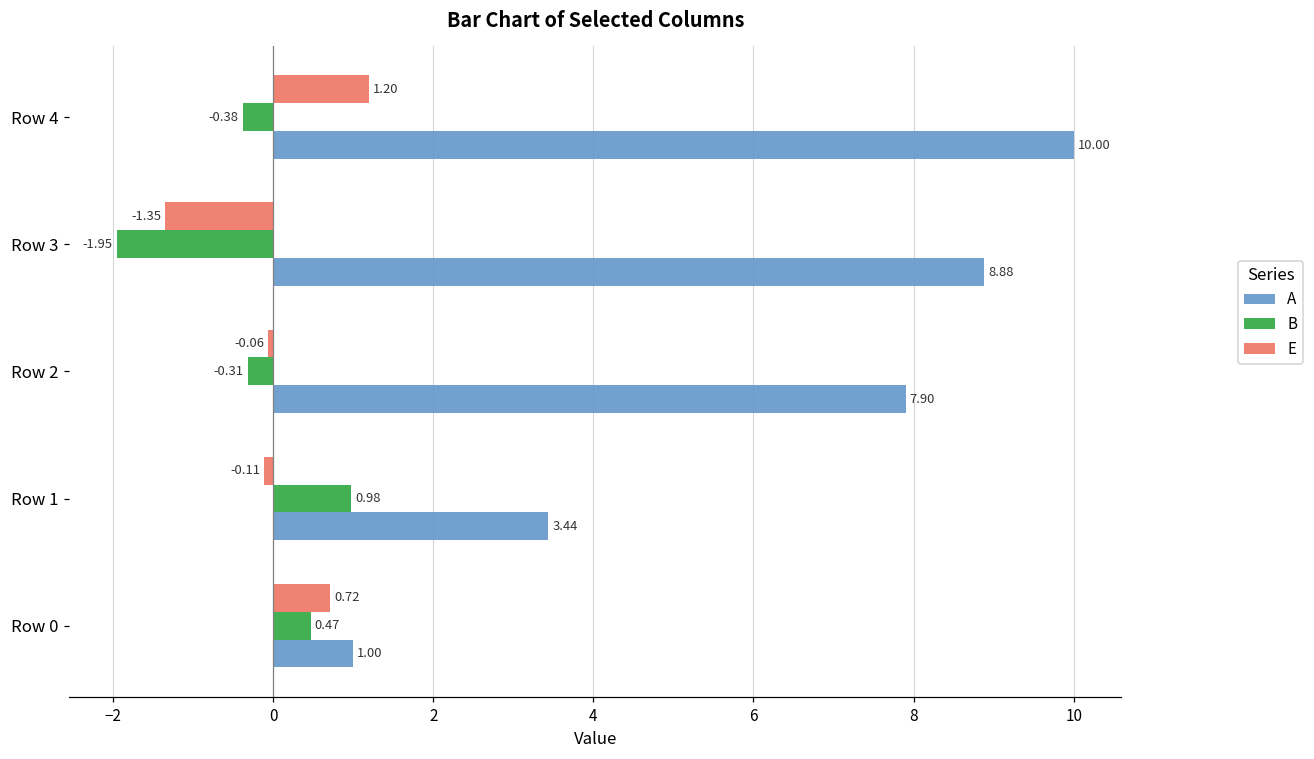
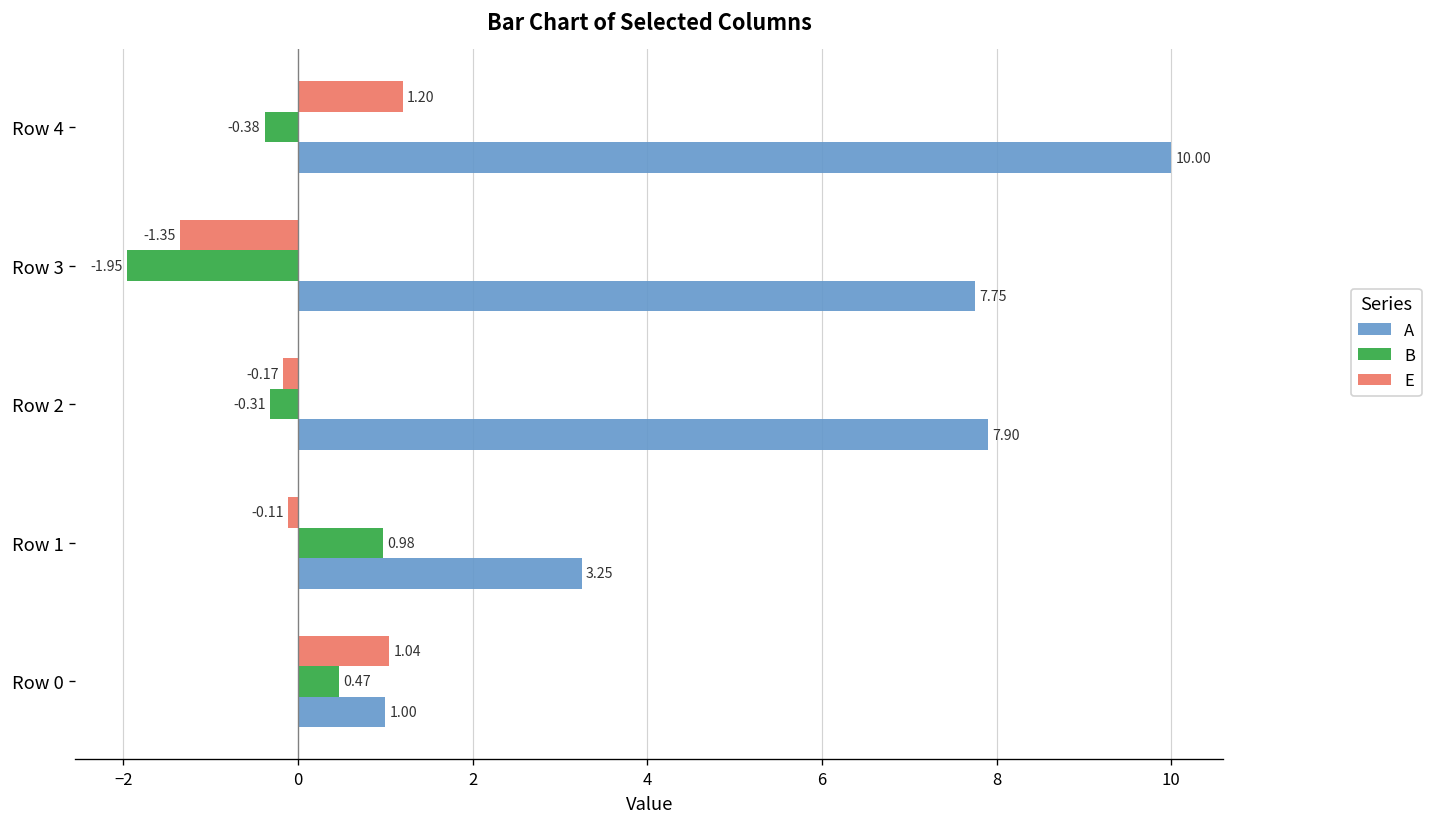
  {
    "A": {
      "Row 4": 10.00,
-     "Row 3": 8.88,
+     "Row 3": 7.75,
      "Row 2": 7.90,
-     "Row 1": 3.44,
+     "Row 1": 3.25,
      "Row 0": 1.00
    },
    "B": {
      "Row 4": -0.38,
      "Row 3": -1.95,
      "Row 2": -0.31,
      "Row 1": 0.98,
      "Row 0": 0.47
    },
    "E": {
      "Row 4": 1.20,
      "Row 3": -1.35,
-     "Row 2": -0.06,
+     "Row 2": -0.17,
      "Row 1": -0.11,
-     "Row 0": 0.72
+     "Row 0": 1.04
    }
  }
